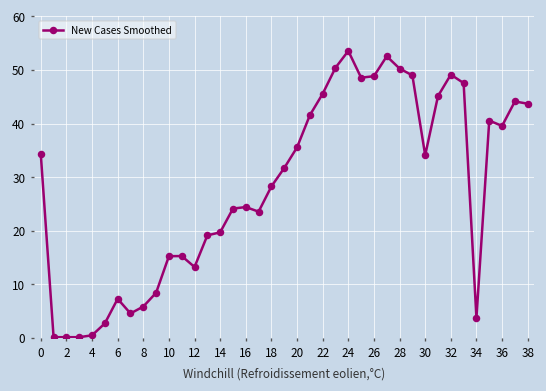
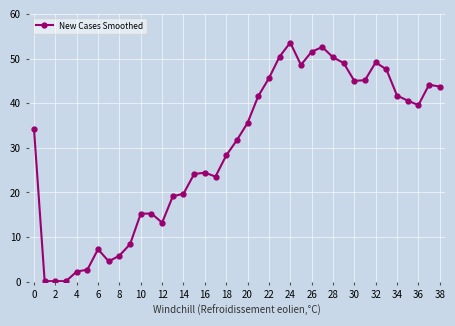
  {
    "0": 34,
    "2": 0,
-   "4": 0,
+   "4": 2,
    "6": 7,
    "8": 6,
    "10": 15,
    "12": 13,
    "14": 20,
    "16": 24,
    "18": 28,
    "20": 36,
    "22": 46,
    "24": 54,
-   "26": 49,
+   "26": 52,
    "28": 50,
-   "30": 34,
+   "30": 45,
    "32": 49,
-   "34": 4,
+   "34": 42,
    "36": 40,
    "38": 44
  }
